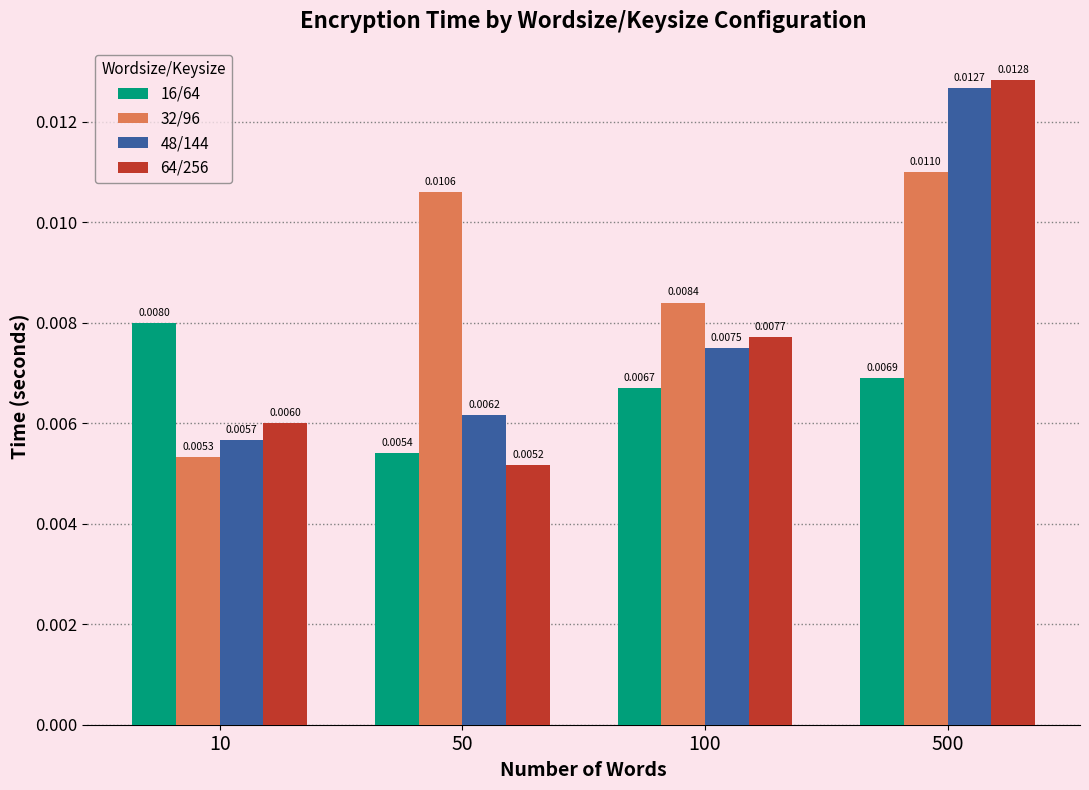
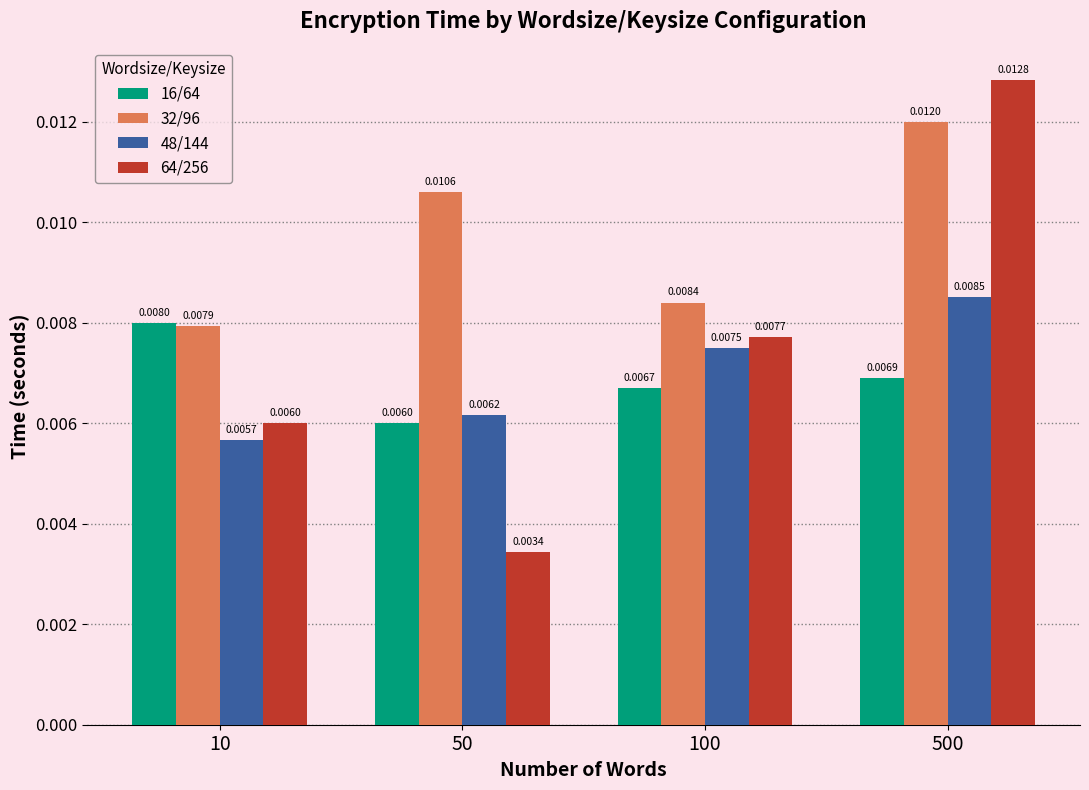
  {
    "16/64": {
      "10": 0.0080,
-     "50": 0.0054,
+     "50": 0.0060,
      "100": 0.0067,
      "500": 0.0069
    },
    "32/96": {
-     "10": 0.0053,
+     "10": 0.0079,
      "50": 0.0106,
      "100": 0.0084,
-     "500": 0.0110
+     "500": 0.0120
    },
    "48/144": {
      "10": 0.0057,
      "50": 0.0062,
      "100": 0.0075,
-     "500": 0.0127
+     "500": 0.0085
    },
    "64/256": {
      "10": 0.0060,
-     "50": 0.0052,
+     "50": 0.0034,
      "100": 0.0077,
      "500": 0.0128
    }
  }
